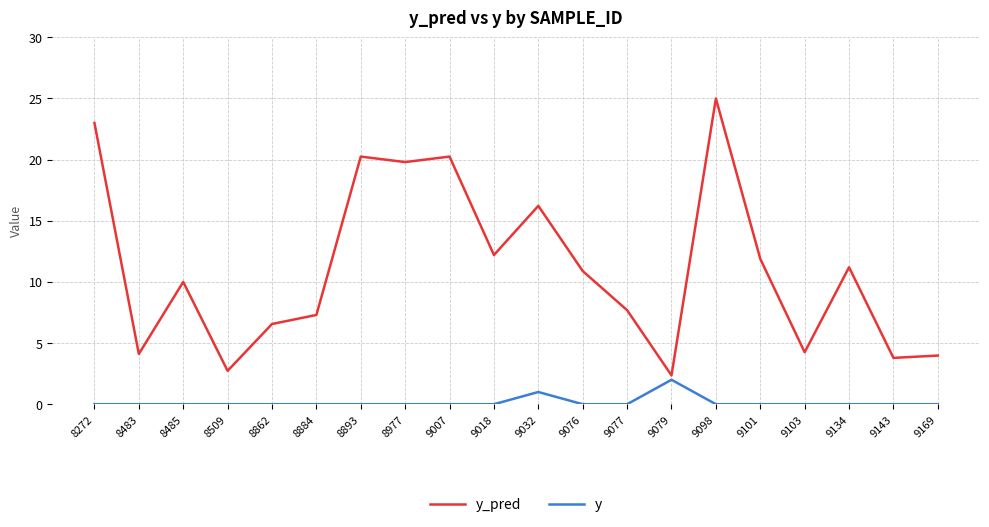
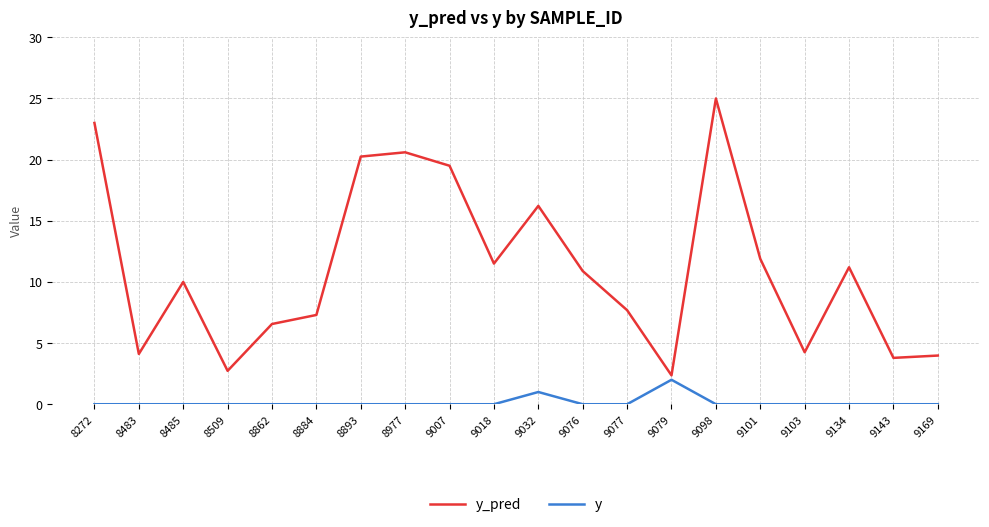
  {
    "y_pred": {
      "8272": 23.0,
      "8483": 4.1,
      "8485": 10.0,
      "8509": 2.7,
      "8862": 6.6,
      "8884": 7.3,
      "8893": 20.3,
-     "8977": 19.8,
-     "9007": 20.3,
-     "9018": 12.2,
+     "8977": 20.6,
+     "9007": 19.5,
+     "9018": 11.5,
      "9032": 16.2,
      "9076": 10.9,
      "9077": 7.7,
      "9079": 2.4,
      "9098": 25.0,
      "9101": 11.9,
      "9103": 4.3,
      "9134": 11.2,
      "9143": 3.8,
      "9169": 4.0
    },
    "y": {
      "8272": 0.0,
      "8483": 0.0,
      "8485": 0.0,
      "8509": 0.0,
      "8862": 0.0,
      "8884": 0.0,
      "8893": 0.0,
      "8977": 0.0,
      "9007": 0.0,
      "9018": 0.0,
      "9032": 1.0,
      "9076": 0.0,
      "9077": 0.0,
      "9079": 2.0,
      "9098": 0.0,
      "9101": 0.0,
      "9103": 0.0,
      "9134": 0.0,
      "9143": 0.0,
      "9169": 0.0
    }
  }
